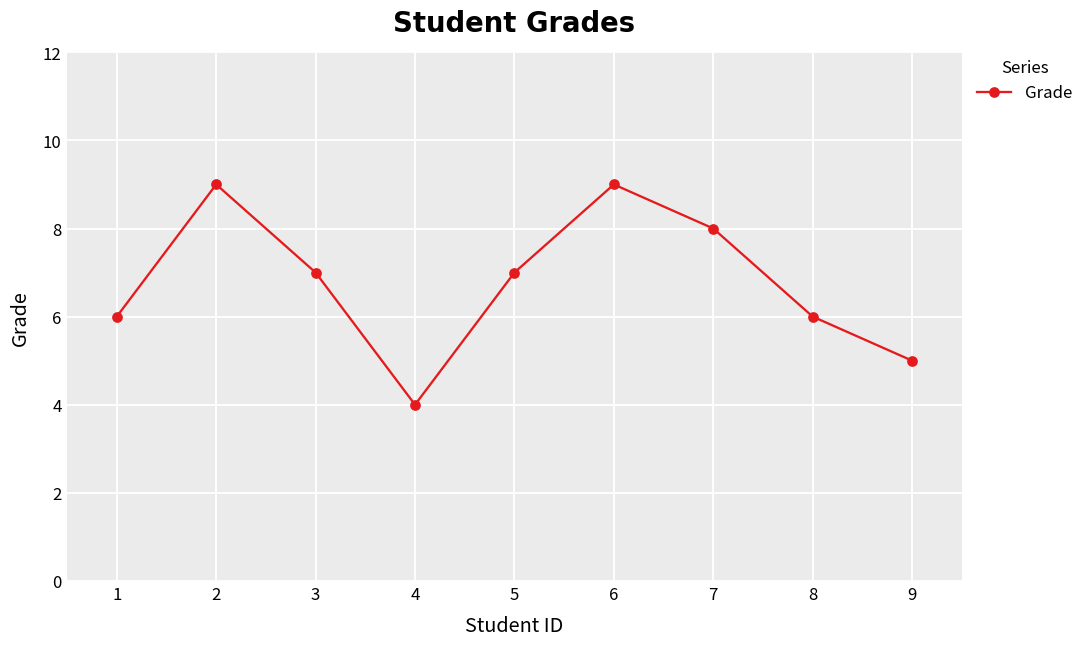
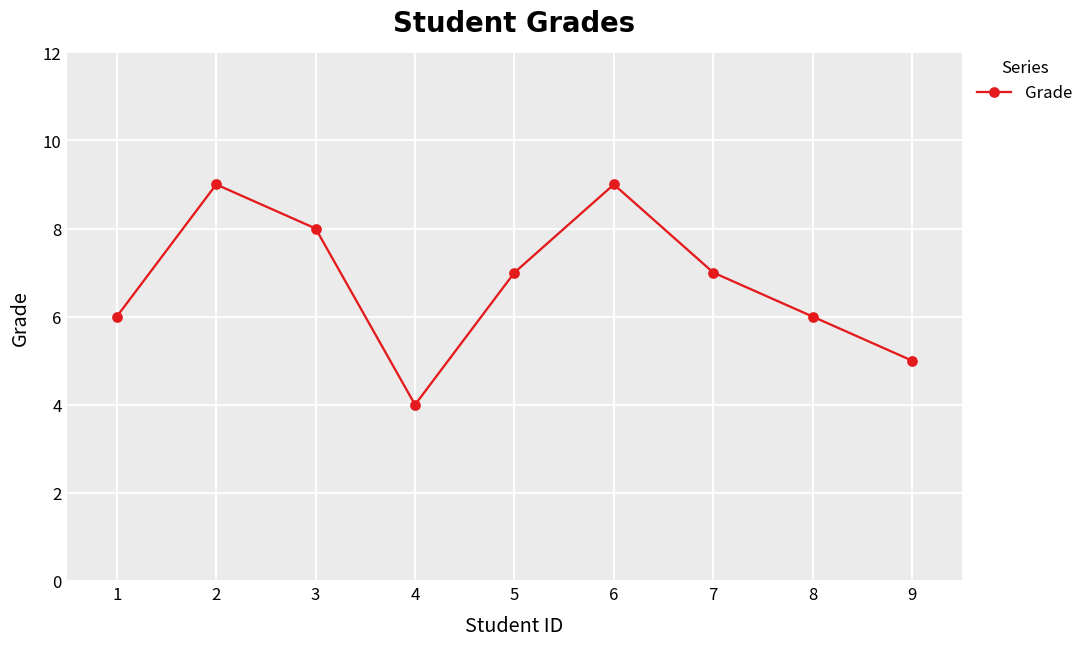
  {
    "1": 6,
    "2": 9,
-   "3": 7,
+   "3": 8,
    "4": 4,
    "5": 7,
    "6": 9,
-   "7": 8,
+   "7": 7,
    "8": 6,
    "9": 5
  }
